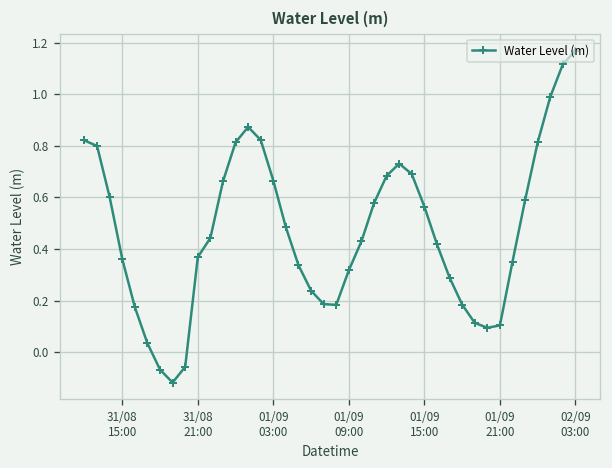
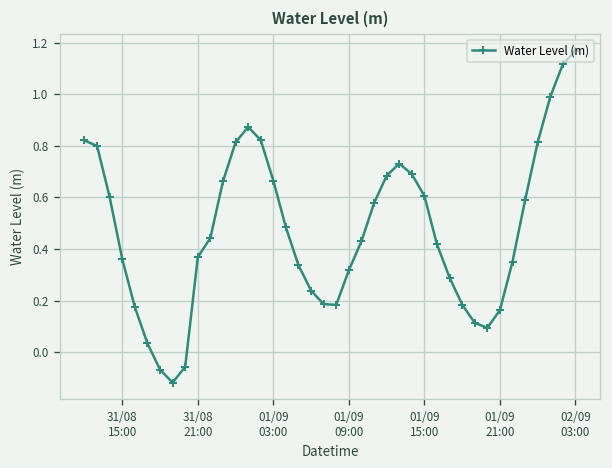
  {
    "31/08 15:00": 0.36,
    "31/08 21:00": 0.37,
    "01/09 03:00": 0.67,
    "01/09 09:00": 0.32,
-   "01/09 15:00": 0.56,
-   "01/09 21:00": 0.10
+   "01/09 15:00": 0.61,
+   "01/09 21:00": 0.16
  }
